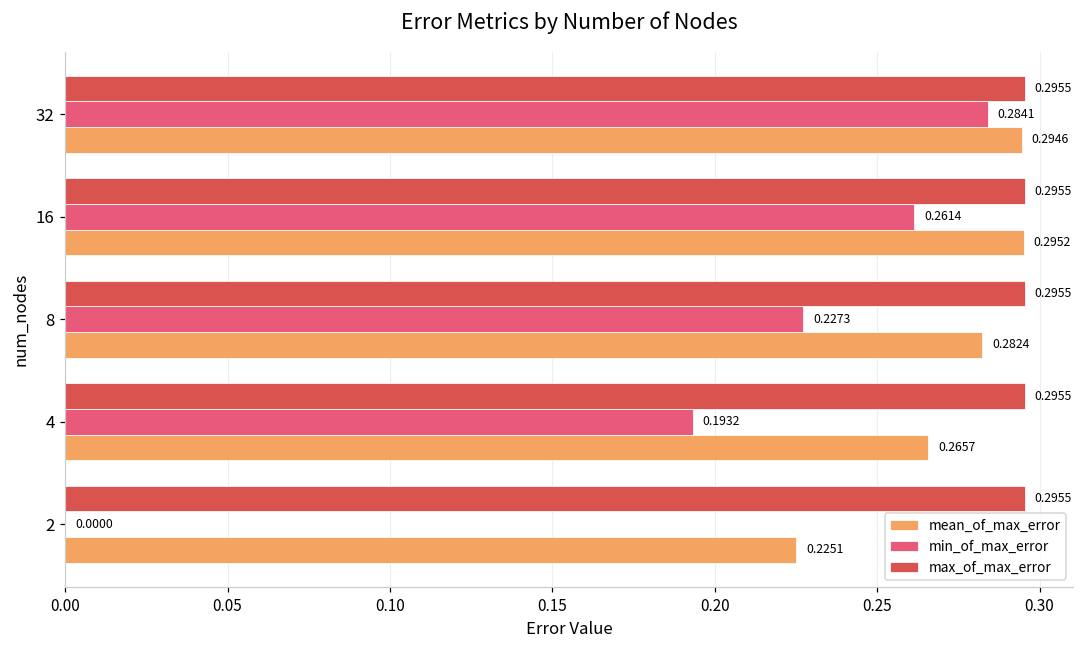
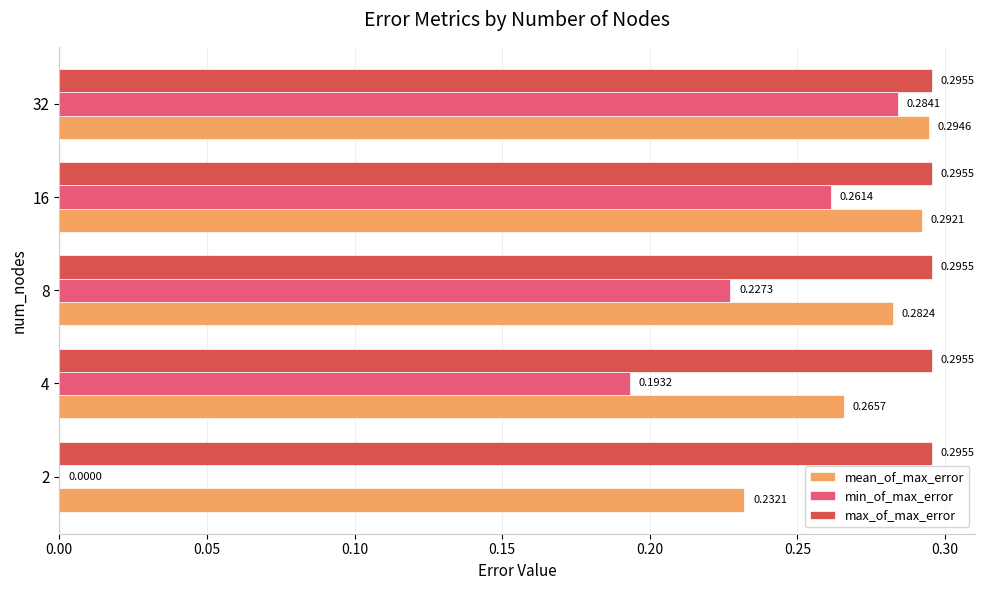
  {
    "mean_of_max_error": {
      "32": 0.2946,
-     "16": 0.2952,
+     "16": 0.2921,
      "8": 0.2824,
      "4": 0.2657,
-     "2": 0.2251
+     "2": 0.2321
    }
  }
